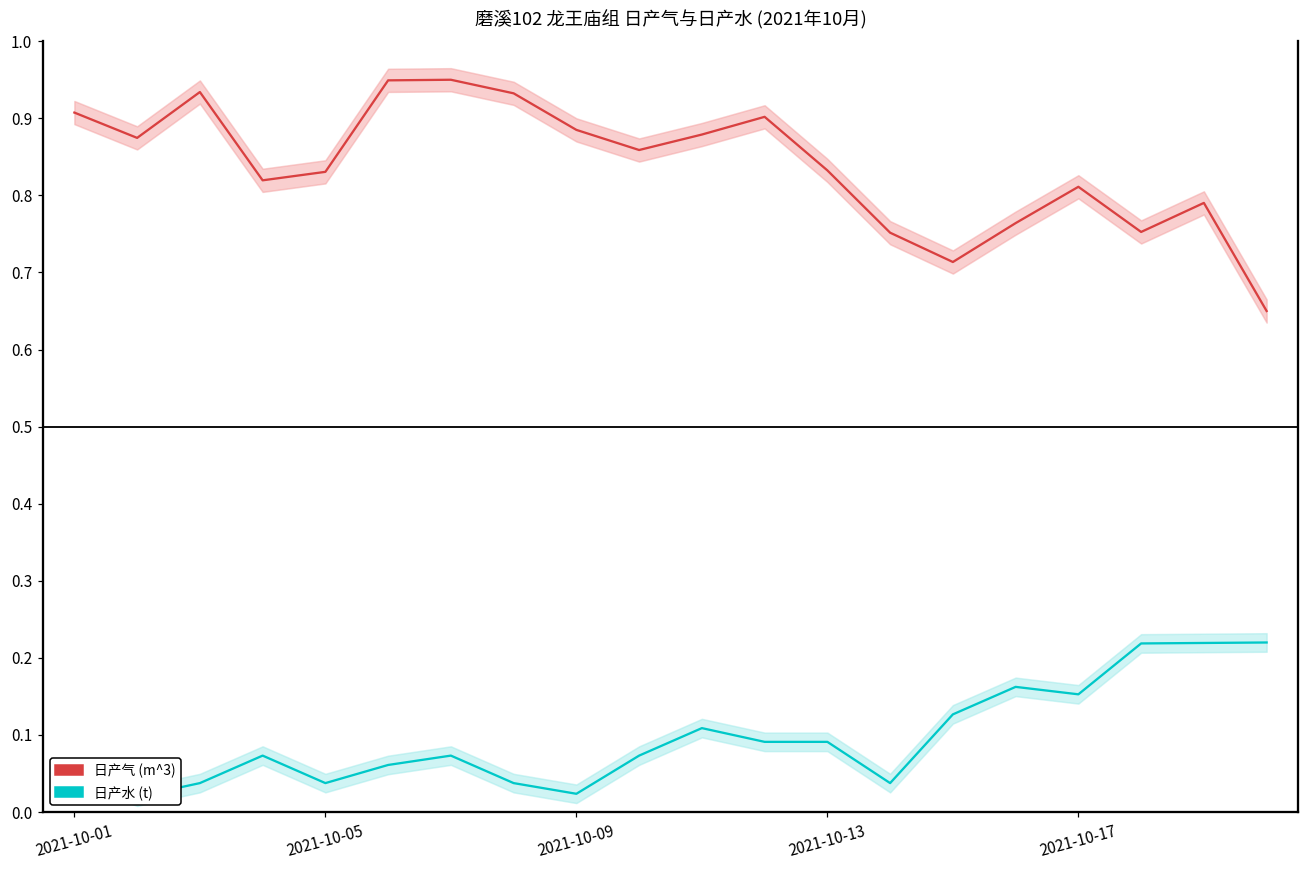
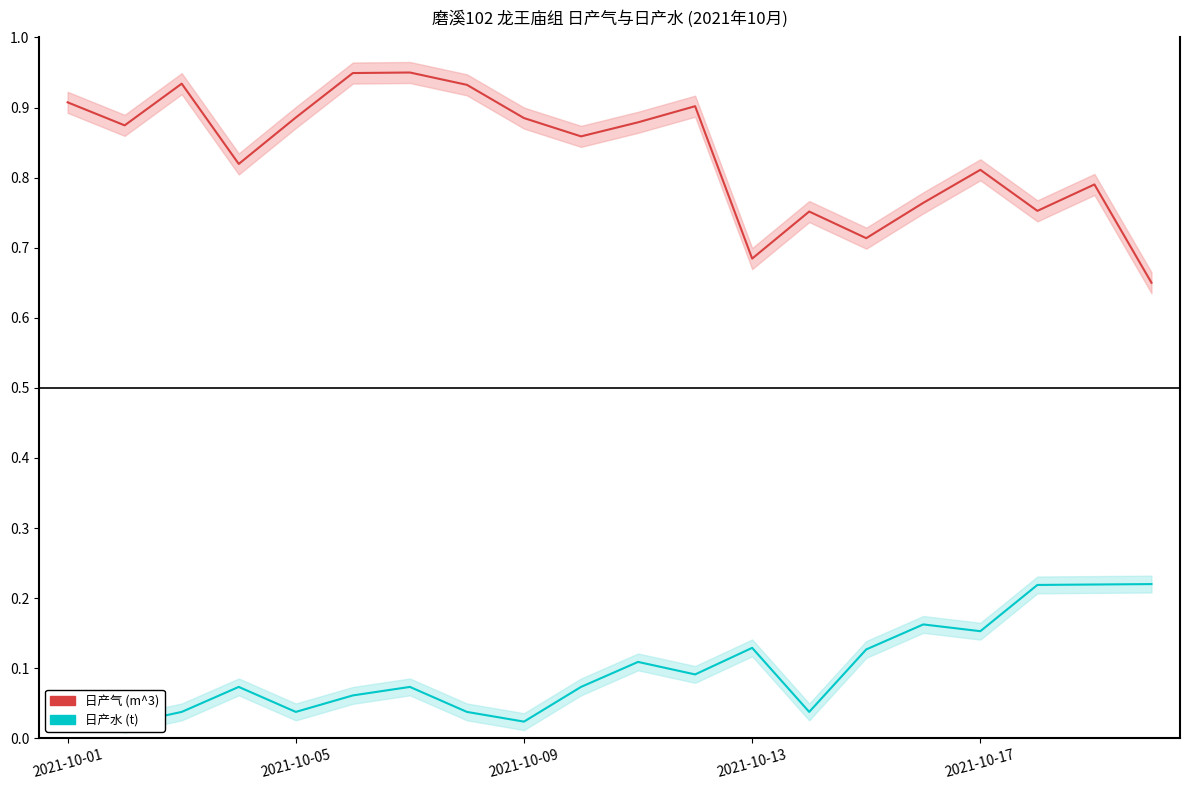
  {
    "日产气 (m^3)": {
      "2021-10-01": 0.91,
-     "2021-10-05": 0.83,
+     "2021-10-05": 0.89,
      "2021-10-09": 0.88,
-     "2021-10-13": 0.83,
+     "2021-10-13": 0.68,
      "2021-10-17": 0.81
    },
    "日产水 (t)": {
      "2021-10-05": 0.04,
      "2021-10-09": 0.02,
-     "2021-10-13": 0.09,
+     "2021-10-13": 0.13,
      "2021-10-17": 0.15
    }
  }
